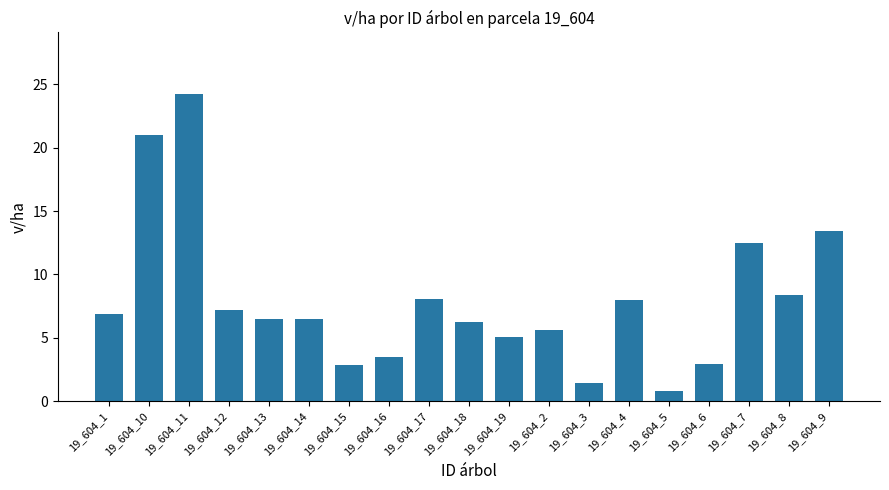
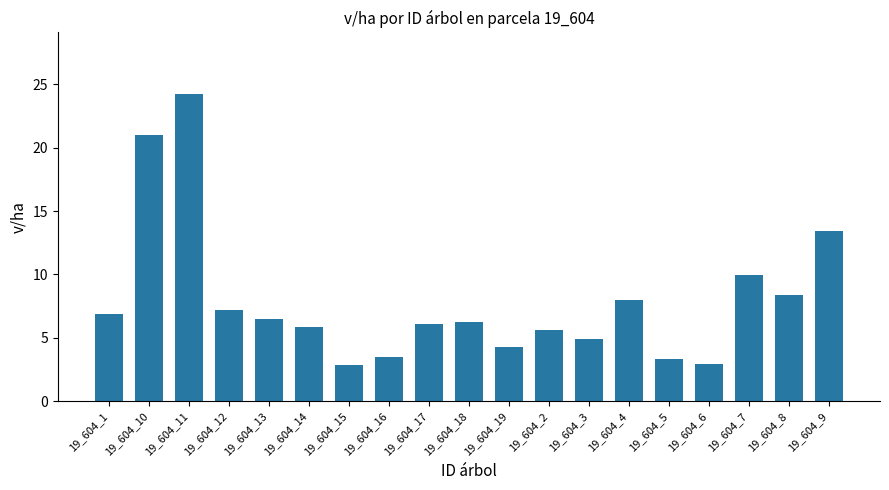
  {
    "19_604_1": 6.9,
    "19_604_10": 21.0,
    "19_604_11": 24.3,
    "19_604_12": 7.2,
    "19_604_13": 6.5,
-   "19_604_14": 6.5,
+   "19_604_14": 5.8,
    "19_604_15": 2.9,
    "19_604_16": 3.5,
-   "19_604_17": 8.0,
+   "19_604_17": 6.1,
    "19_604_18": 6.3,
-   "19_604_19": 5.1,
+   "19_604_19": 4.3,
    "19_604_2": 5.7,
-   "19_604_3": 1.4,
+   "19_604_3": 4.9,
    "19_604_4": 8.0,
-   "19_604_5": 0.8,
+   "19_604_5": 3.4,
    "19_604_6": 3.0,
-   "19_604_7": 12.5,
+   "19_604_7": 10.0,
    "19_604_8": 8.3,
    "19_604_9": 13.4
  }
